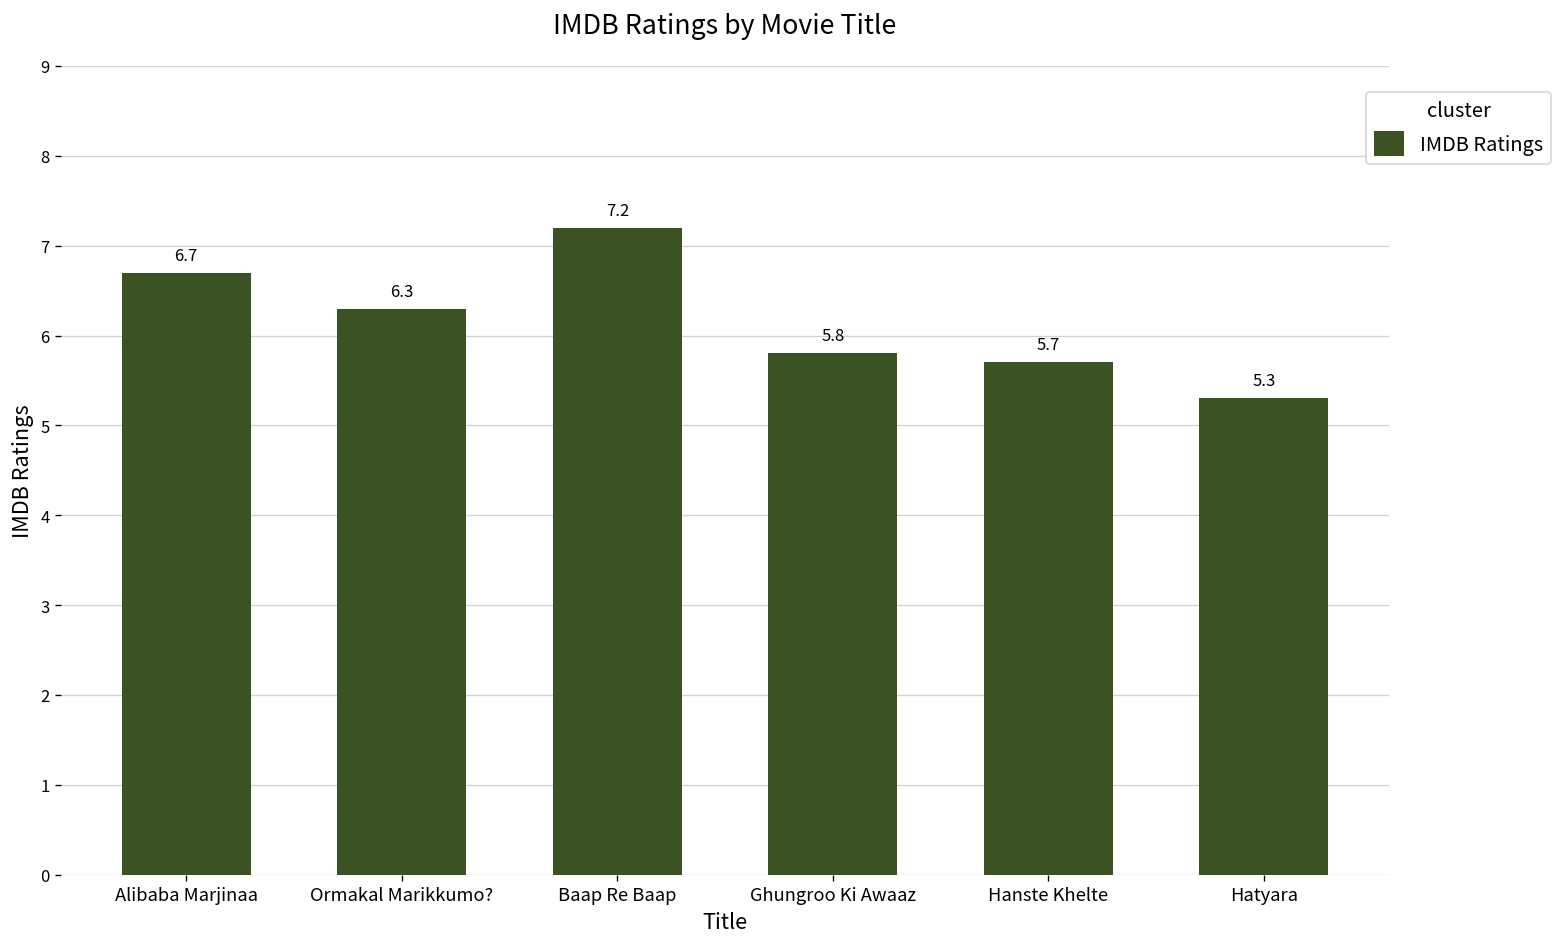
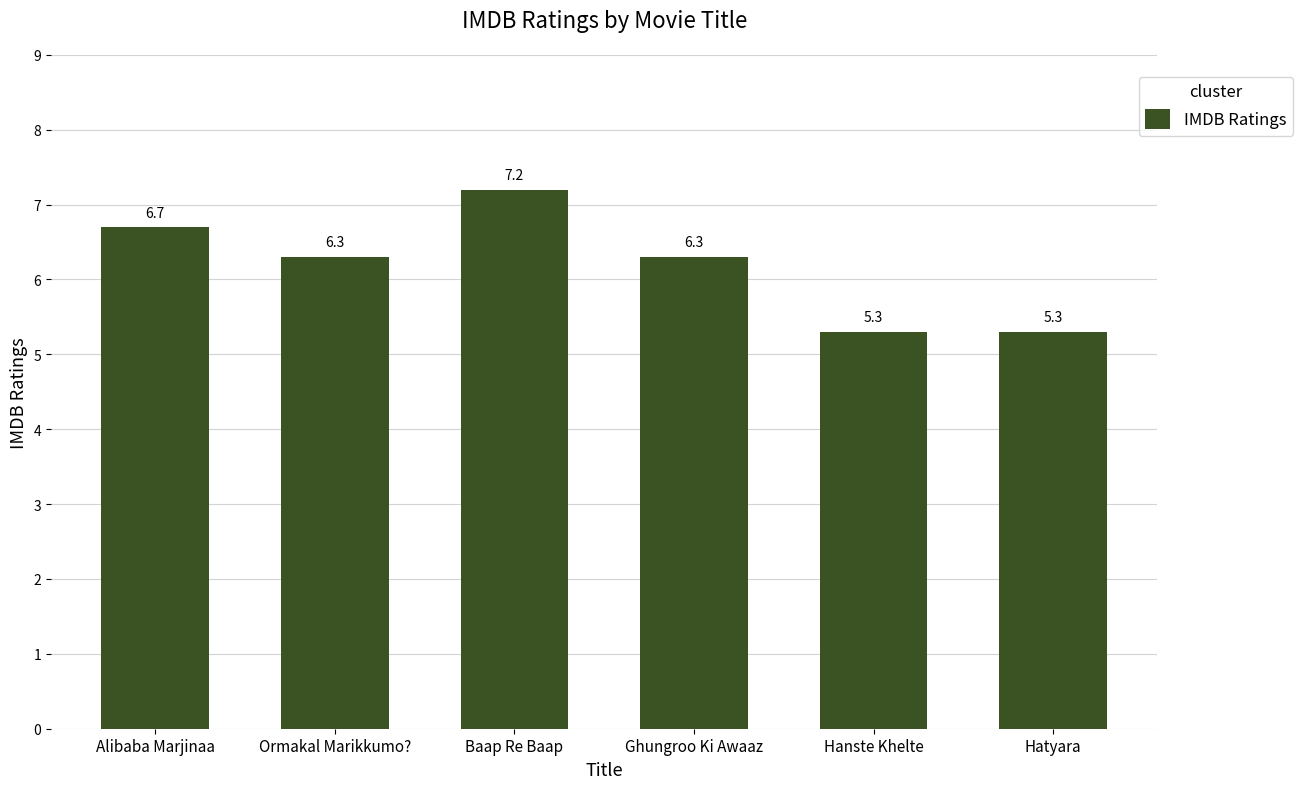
  {
    "Alibaba Marjinaa": 6.7,
    "Ormakal Marikkumo?": 6.3,
    "Baap Re Baap": 7.2,
-   "Ghungroo Ki Awaaz": 5.8,
-   "Hanste Khelte": 5.7,
+   "Ghungroo Ki Awaaz": 6.3,
+   "Hanste Khelte": 5.3,
    "Hatyara": 5.3
  }
